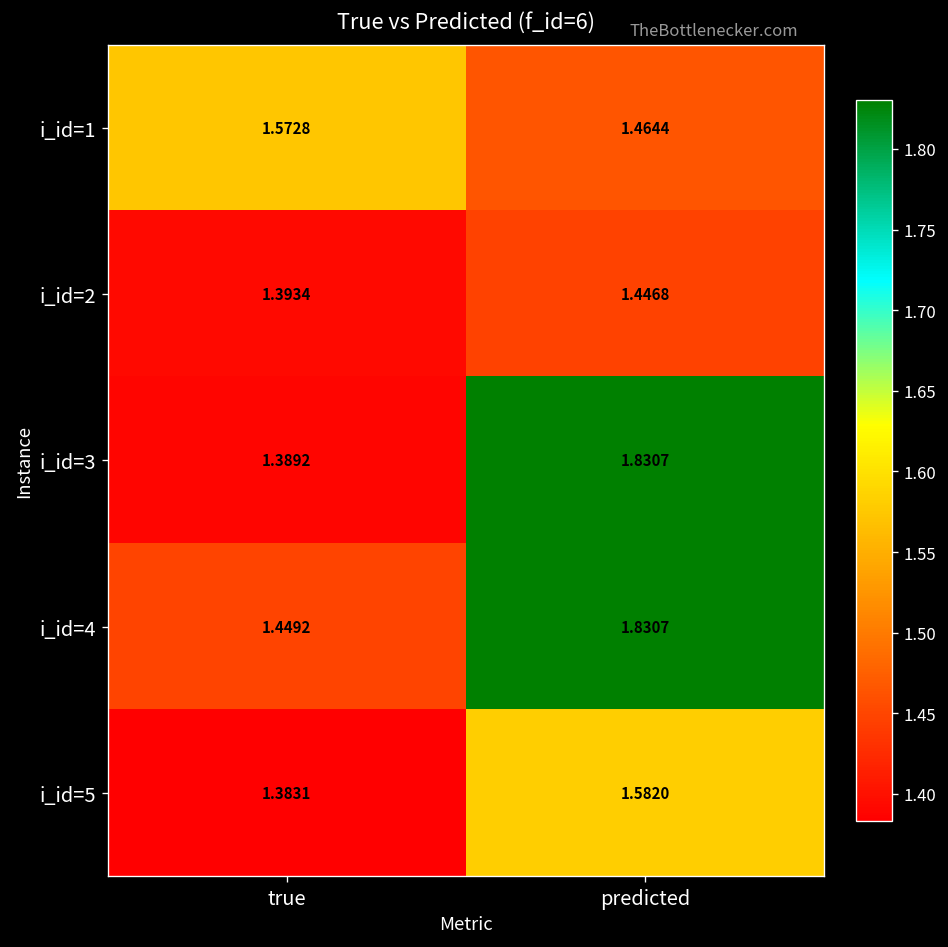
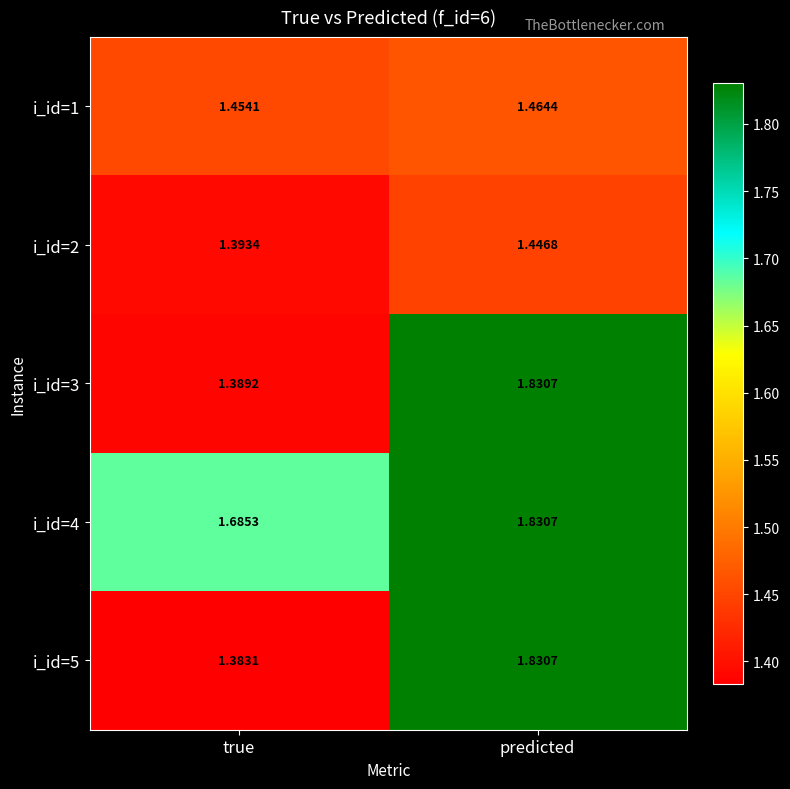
  {
    "i_id=1": {
-     "true": 1.5728,
+     "true": 1.4541,
      "predicted": 1.4644
    },
    "i_id=2": {
      "true": 1.3934,
      "predicted": 1.4468
    },
    "i_id=3": {
      "true": 1.3892,
      "predicted": 1.8307
    },
    "i_id=4": {
-     "true": 1.4492,
+     "true": 1.6853,
      "predicted": 1.8307
    },
    "i_id=5": {
      "true": 1.3831,
-     "predicted": 1.5820
+     "predicted": 1.8307
    }
  }
